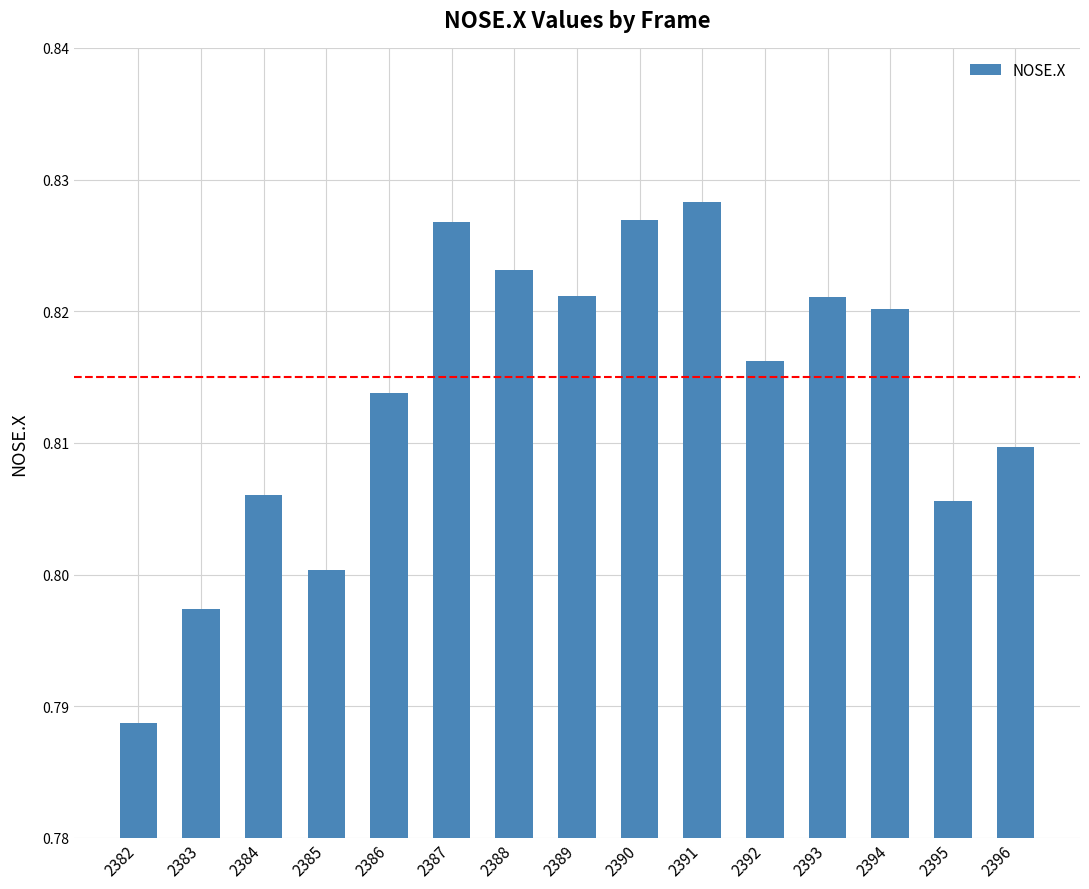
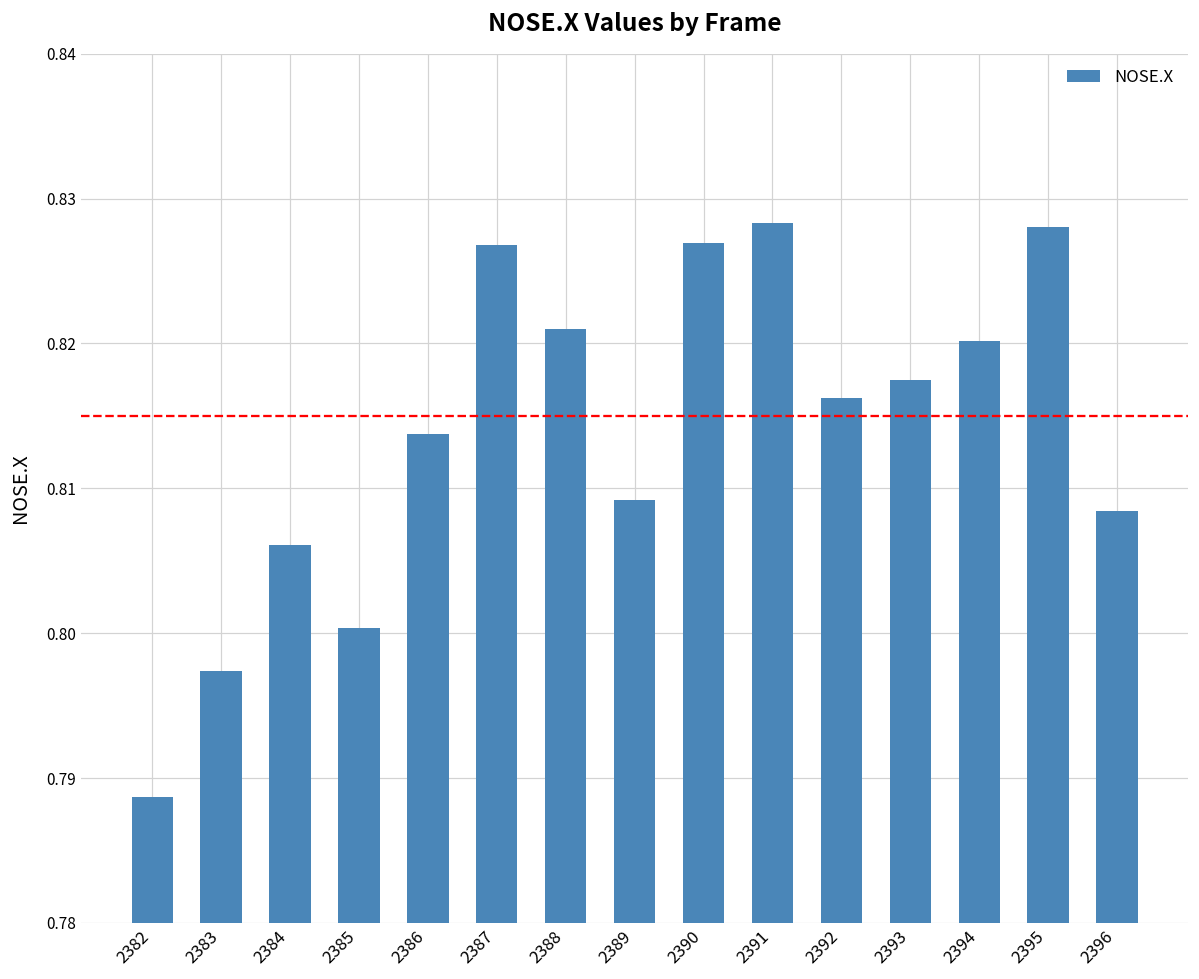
  {
    "2382": 0.7887,
    "2383": 0.7974,
    "2384": 0.8061,
    "2385": 0.8003,
    "2386": 0.8138,
    "2387": 0.8268,
-   "2388": 0.8231,
-   "2389": 0.8212,
+   "2388": 0.8210,
+   "2389": 0.8092,
    "2390": 0.8270,
    "2391": 0.8283,
    "2392": 0.8162,
-   "2393": 0.8211,
+   "2393": 0.8175,
    "2394": 0.8201,
-   "2395": 0.8056,
-   "2396": 0.8097
+   "2395": 0.8280,
+   "2396": 0.8084
  }
